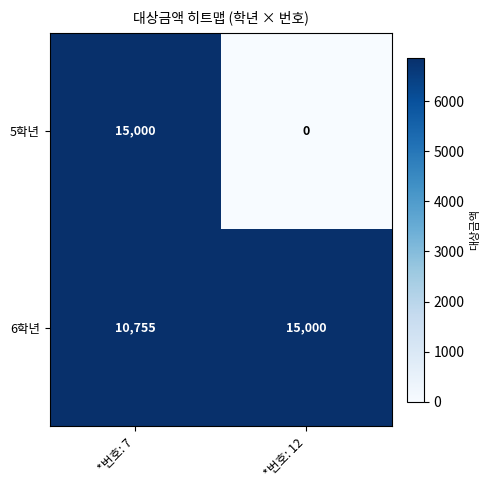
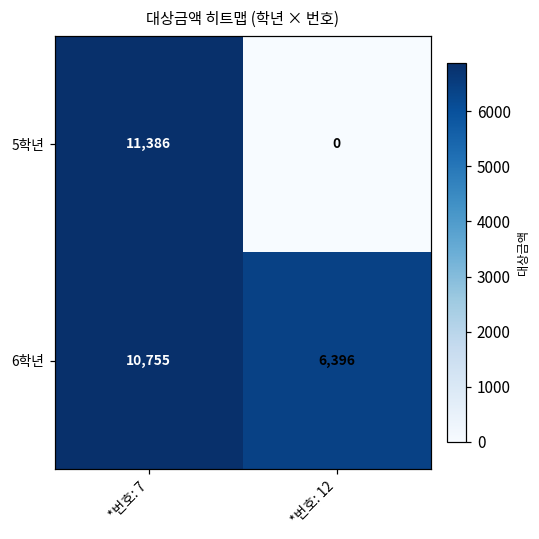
  {
    "5학년": {
-     "*번호: 7": "15,000",
+     "*번호: 7": "11,386",
      "*번호: 12": "0"
    },
    "6학년": {
      "*번호: 7": "10,755",
-     "*번호: 12": "15,000"
+     "*번호: 12": "6,396"
    }
  }
